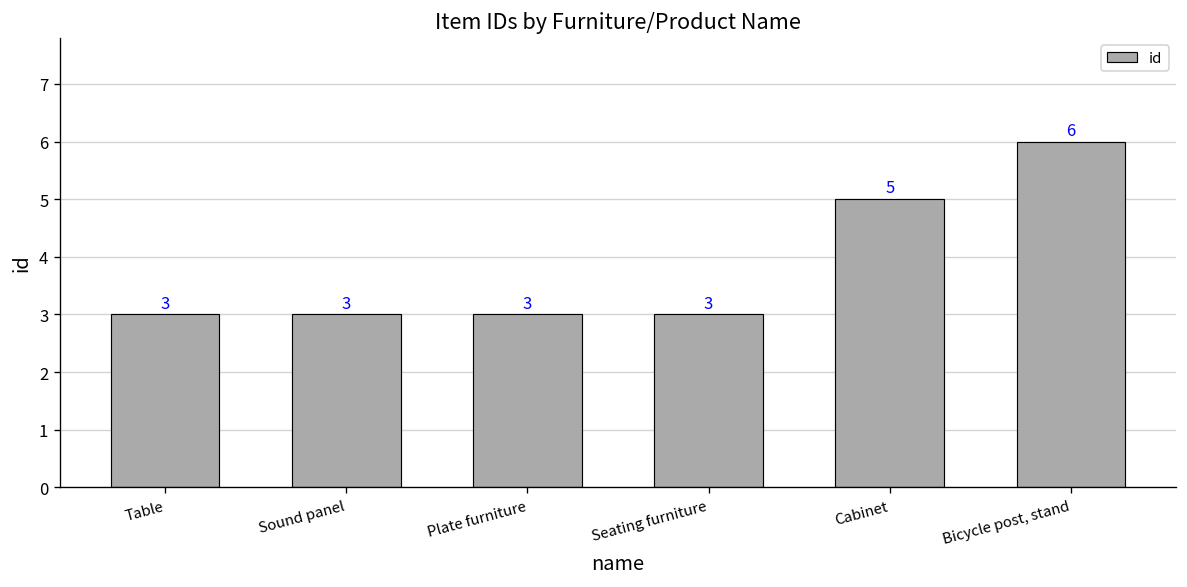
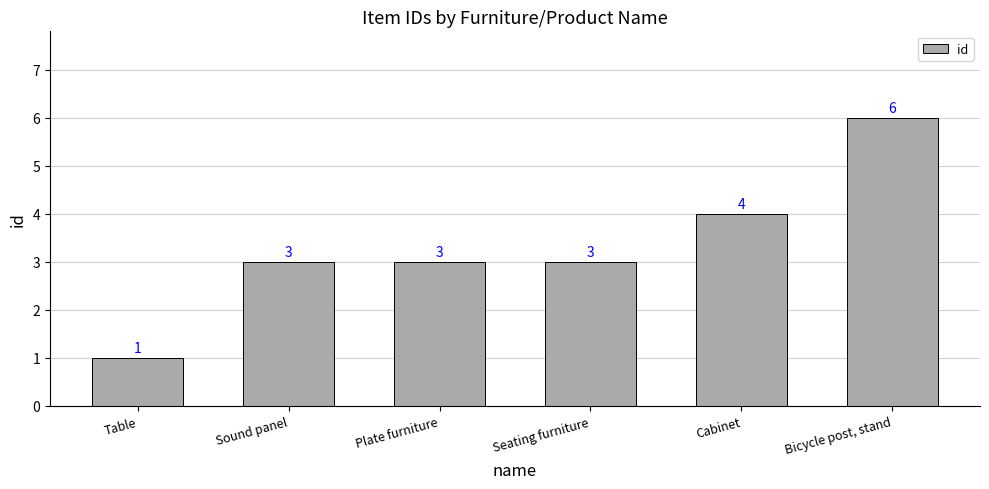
  {
-   "Table": 3,
+   "Table": 1,
    "Sound panel": 3,
    "Plate furniture": 3,
    "Seating furniture": 3,
-   "Cabinet": 5,
+   "Cabinet": 4,
    "Bicycle post, stand": 6
  }
